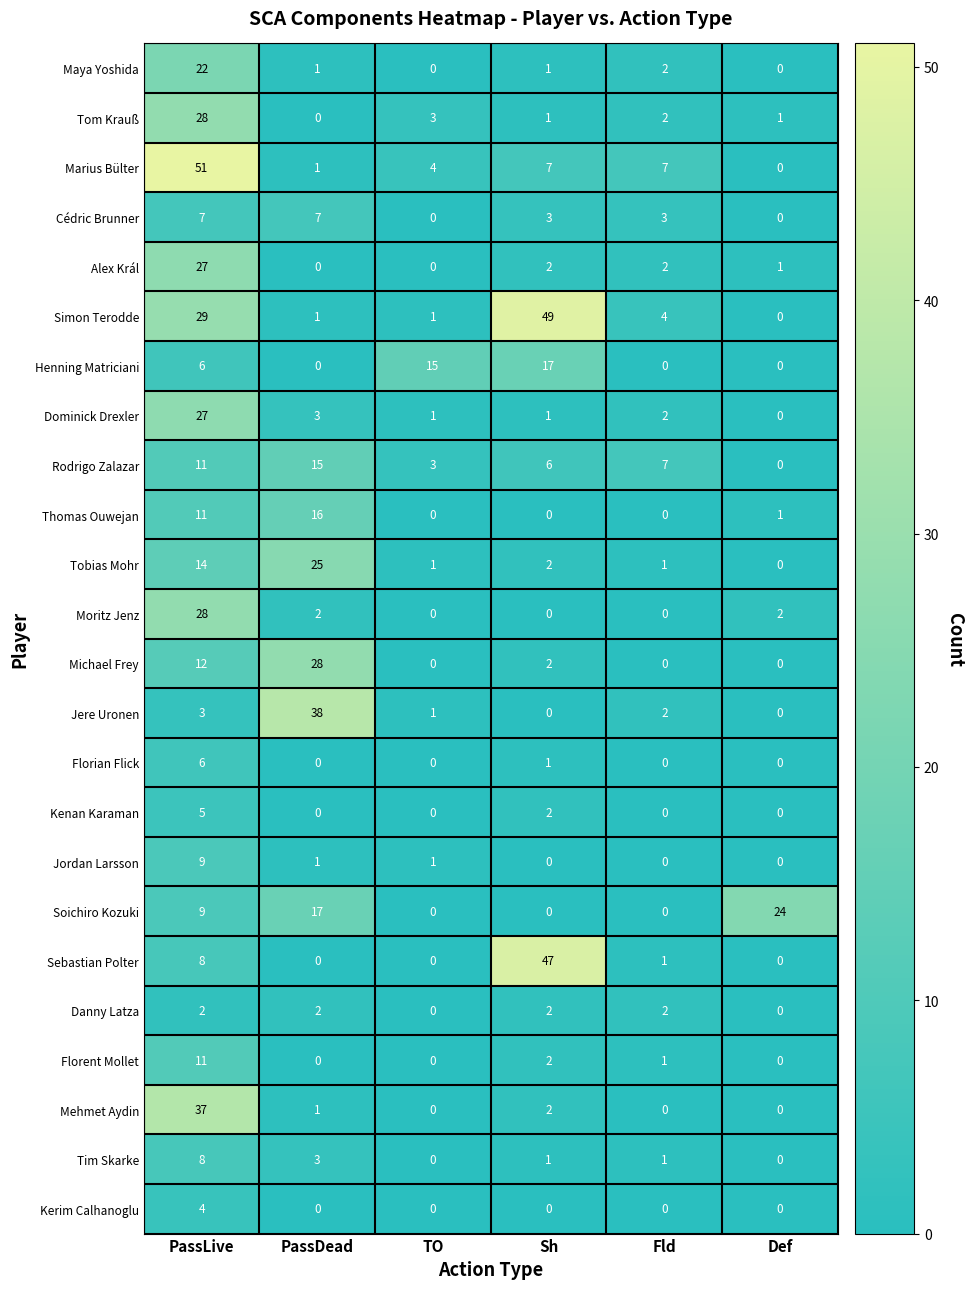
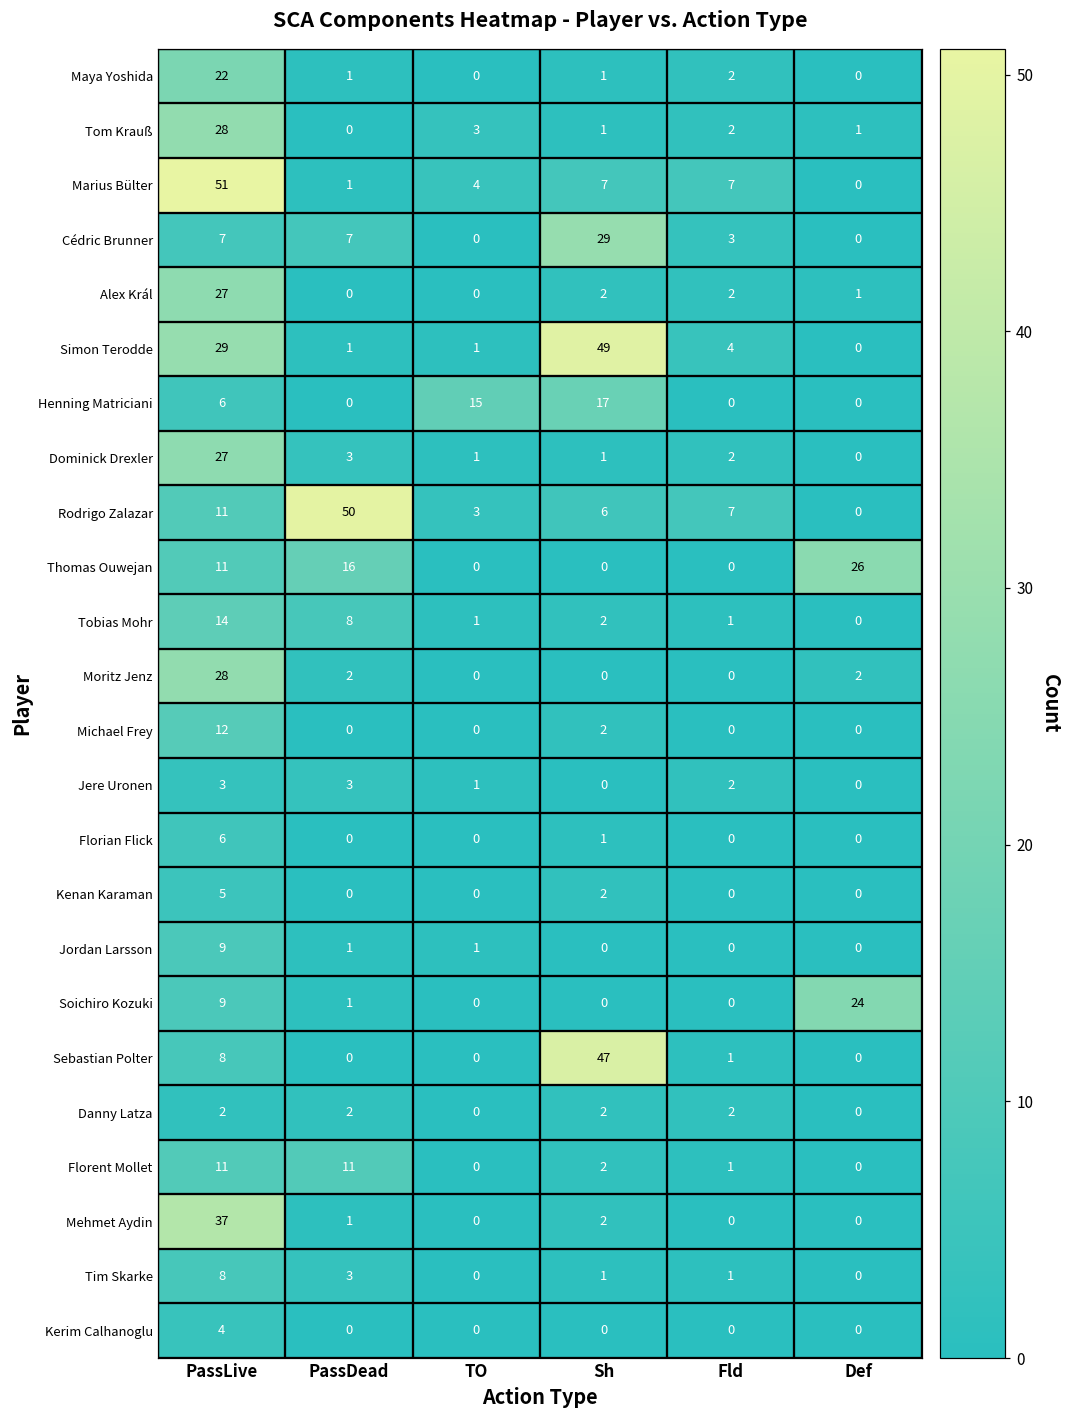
  {
    "Maya Yoshida": {
      "PassLive": 22,
      "PassDead": 1,
      "TO": 0,
      "Sh": 1,
      "Fld": 2,
      "Def": 0
    },
    "Tom Krauß": {
      "PassLive": 28,
      "PassDead": 0,
      "TO": 3,
      "Sh": 1,
      "Fld": 2,
      "Def": 1
    },
    "Marius Bülter": {
      "PassLive": 51,
      "PassDead": 1,
      "TO": 4,
      "Sh": 7,
      "Fld": 7,
      "Def": 0
    },
    "Cédric Brunner": {
      "PassLive": 7,
      "PassDead": 7,
      "TO": 0,
-     "Sh": 3,
+     "Sh": 29,
      "Fld": 3,
      "Def": 0
    },
    "Alex Král": {
      "PassLive": 27,
      "PassDead": 0,
      "TO": 0,
      "Sh": 2,
      "Fld": 2,
      "Def": 1
    },
    "Simon Terodde": {
      "PassLive": 29,
      "PassDead": 1,
      "TO": 1,
      "Sh": 49,
      "Fld": 4,
      "Def": 0
    },
    "Henning Matriciani": {
      "PassLive": 6,
      "PassDead": 0,
      "TO": 15,
      "Sh": 17,
      "Fld": 0,
      "Def": 0
    },
    "Dominick Drexler": {
      "PassLive": 27,
      "PassDead": 3,
      "TO": 1,
      "Sh": 1,
      "Fld": 2,
      "Def": 0
    },
    "Rodrigo Zalazar": {
      "PassLive": 11,
-     "PassDead": 15,
+     "PassDead": 50,
      "TO": 3,
      "Sh": 6,
      "Fld": 7,
      "Def": 0
    },
    "Thomas Ouwejan": {
      "PassLive": 11,
      "PassDead": 16,
      "TO": 0,
      "Sh": 0,
      "Fld": 0,
-     "Def": 1
+     "Def": 26
    },
    "Tobias Mohr": {
      "PassLive": 14,
-     "PassDead": 25,
+     "PassDead": 8,
      "TO": 1,
      "Sh": 2,
      "Fld": 1,
      "Def": 0
    },
    "Moritz Jenz": {
      "PassLive": 28,
      "PassDead": 2,
      "TO": 0,
      "Sh": 0,
      "Fld": 0,
      "Def": 2
    },
    "Michael Frey": {
      "PassLive": 12,
-     "PassDead": 28,
+     "PassDead": 0,
      "TO": 0,
      "Sh": 2,
      "Fld": 0,
      "Def": 0
    },
    "Jere Uronen": {
      "PassLive": 3,
-     "PassDead": 38,
+     "PassDead": 3,
      "TO": 1,
      "Sh": 0,
      "Fld": 2,
      "Def": 0
    },
    "Florian Flick": {
      "PassLive": 6,
      "PassDead": 0,
      "TO": 0,
      "Sh": 1,
      "Fld": 0,
      "Def": 0
    },
    "Kenan Karaman": {
      "PassLive": 5,
      "PassDead": 0,
      "TO": 0,
      "Sh": 2,
      "Fld": 0,
      "Def": 0
    },
    "Jordan Larsson": {
      "PassLive": 9,
      "PassDead": 1,
      "TO": 1,
      "Sh": 0,
      "Fld": 0,
      "Def": 0
    },
    "Soichiro Kozuki": {
      "PassLive": 9,
-     "PassDead": 17,
+     "PassDead": 1,
      "TO": 0,
      "Sh": 0,
      "Fld": 0,
      "Def": 24
    },
    "Sebastian Polter": {
      "PassLive": 8,
      "PassDead": 0,
      "TO": 0,
      "Sh": 47,
      "Fld": 1,
      "Def": 0
    },
    "Danny Latza": {
      "PassLive": 2,
      "PassDead": 2,
      "TO": 0,
      "Sh": 2,
      "Fld": 2,
      "Def": 0
    },
    "Florent Mollet": {
      "PassLive": 11,
-     "PassDead": 0,
+     "PassDead": 11,
      "TO": 0,
      "Sh": 2,
      "Fld": 1,
      "Def": 0
    },
    "Mehmet Aydin": {
      "PassLive": 37,
      "PassDead": 1,
      "TO": 0,
      "Sh": 2,
      "Fld": 0,
      "Def": 0
    },
    "Tim Skarke": {
      "PassLive": 8,
      "PassDead": 3,
      "TO": 0,
      "Sh": 1,
      "Fld": 1,
      "Def": 0
    },
    "Kerim Calhanoglu": {
      "PassLive": 4,
      "PassDead": 0,
      "TO": 0,
      "Sh": 0,
      "Fld": 0,
      "Def": 0
    }
  }
